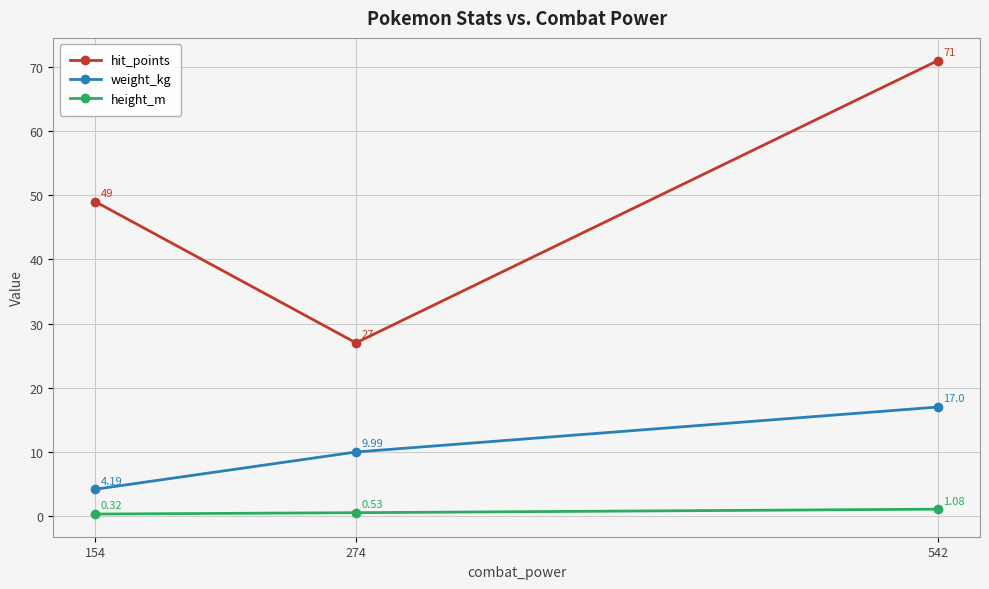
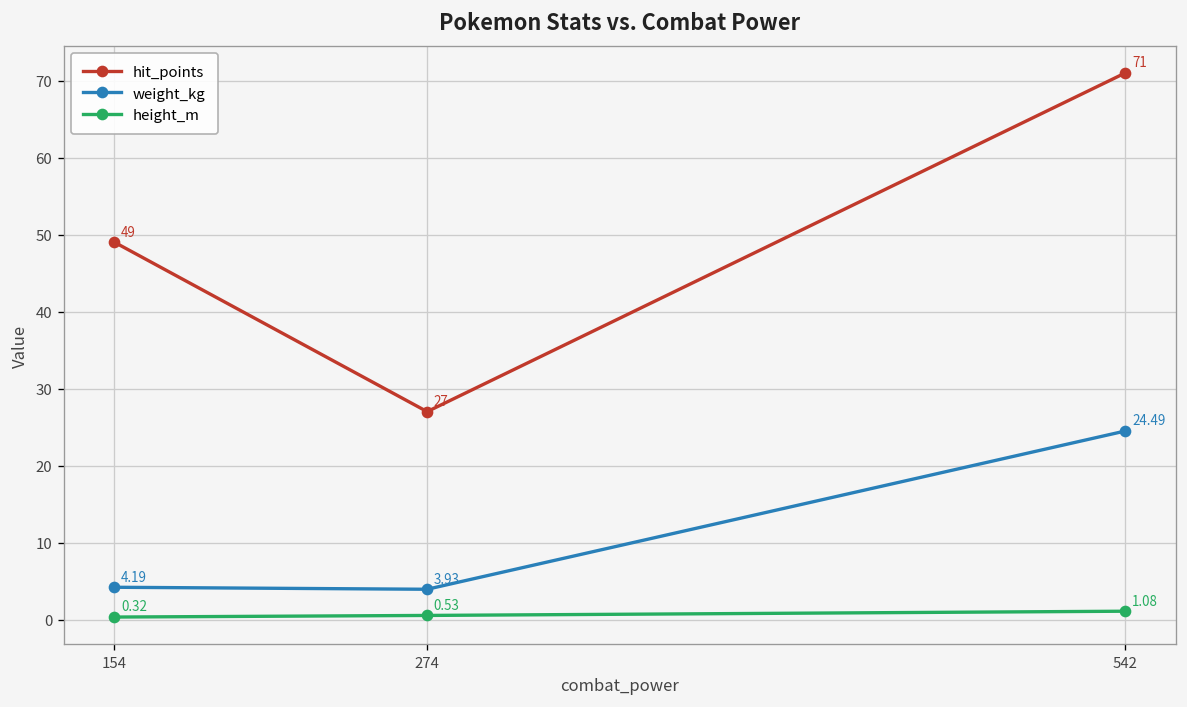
  {
    "hit_points": {
      "154": 49,
      "274": 27,
      "542": 71
    },
    "weight_kg": {
      "154": 4.19,
-     "274": 9.99,
-     "542": 17.0
+     "274": 3.93,
+     "542": 24.49
    },
    "height_m": {
      "154": 0.32,
      "274": 0.53,
      "542": 1.08
    }
  }
